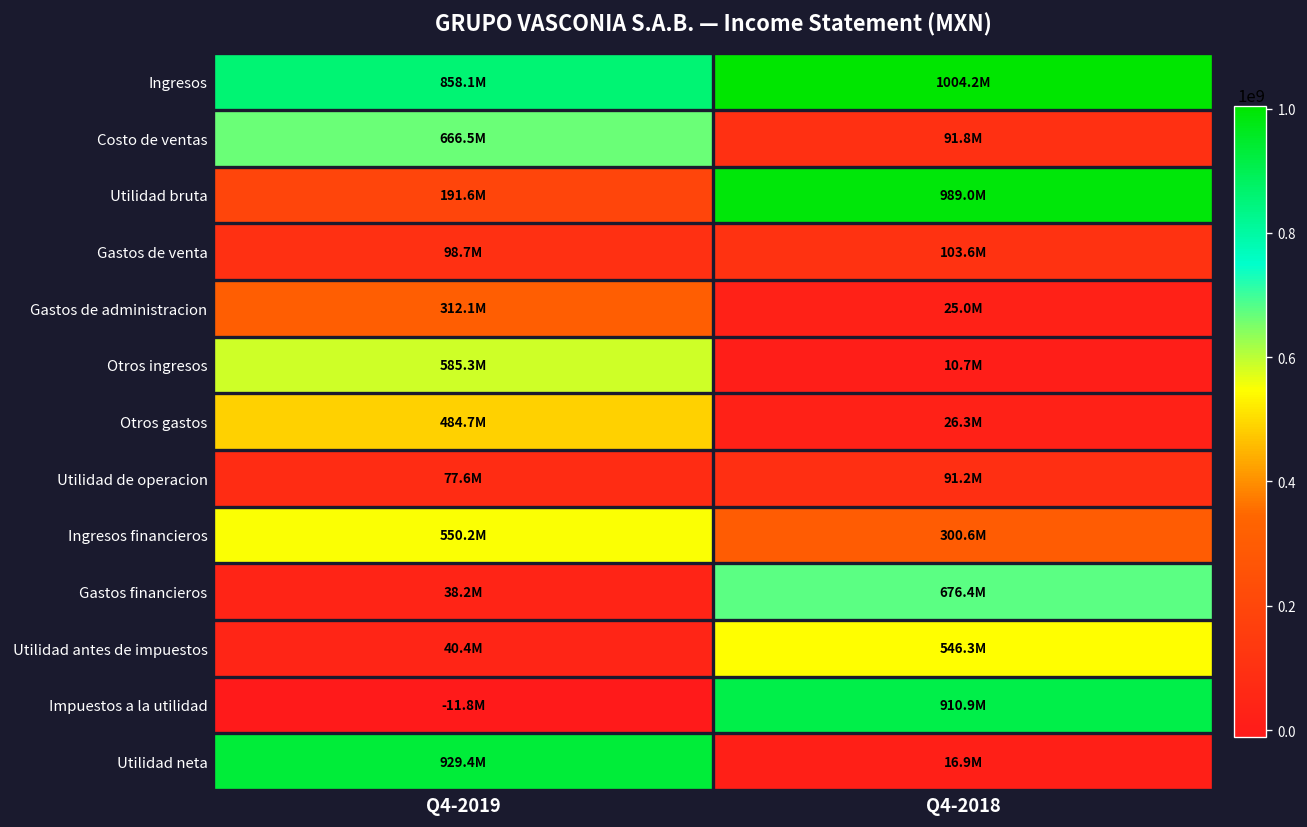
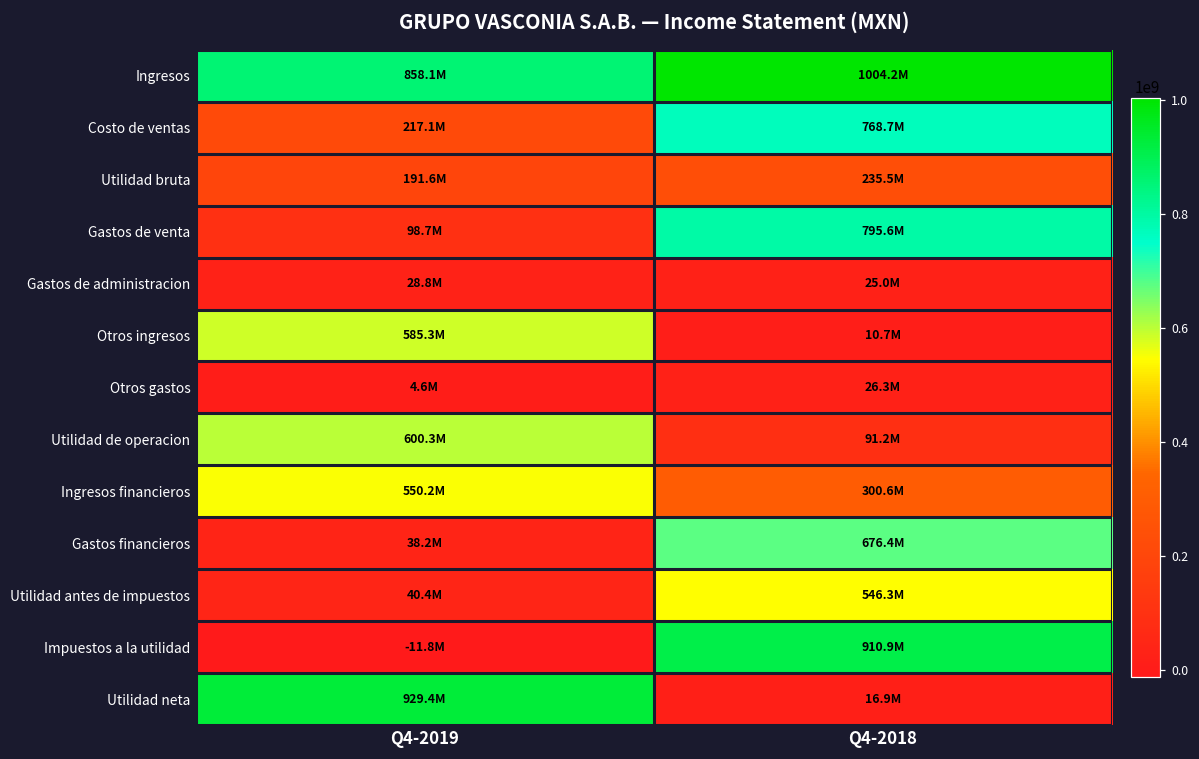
  {
    "Ingresos": {
      "Q4-2019": "858.1M",
      "Q4-2018": "1004.2M"
    },
    "Costo de ventas": {
-     "Q4-2019": "666.5M",
-     "Q4-2018": "91.8M"
+     "Q4-2019": "217.1M",
+     "Q4-2018": "768.7M"
    },
    "Utilidad bruta": {
      "Q4-2019": "191.6M",
-     "Q4-2018": "989.0M"
+     "Q4-2018": "235.5M"
    },
    "Gastos de venta": {
      "Q4-2019": "98.7M",
-     "Q4-2018": "103.6M"
+     "Q4-2018": "795.6M"
    },
    "Gastos de administracion": {
-     "Q4-2019": "312.1M",
+     "Q4-2019": "28.8M",
      "Q4-2018": "25.0M"
    },
    "Otros ingresos": {
      "Q4-2019": "585.3M",
      "Q4-2018": "10.7M"
    },
    "Otros gastos": {
-     "Q4-2019": "484.7M",
+     "Q4-2019": "4.6M",
      "Q4-2018": "26.3M"
    },
    "Utilidad de operacion": {
-     "Q4-2019": "77.6M",
+     "Q4-2019": "600.3M",
      "Q4-2018": "91.2M"
    },
    "Ingresos financieros": {
      "Q4-2019": "550.2M",
      "Q4-2018": "300.6M"
    },
    "Gastos financieros": {
      "Q4-2019": "38.2M",
      "Q4-2018": "676.4M"
    },
    "Utilidad antes de impuestos": {
      "Q4-2019": "40.4M",
      "Q4-2018": "546.3M"
    },
    "Impuestos a la utilidad": {
      "Q4-2019": "-11.8M",
      "Q4-2018": "910.9M"
    },
    "Utilidad neta": {
      "Q4-2019": "929.4M",
      "Q4-2018": "16.9M"
    }
  }
